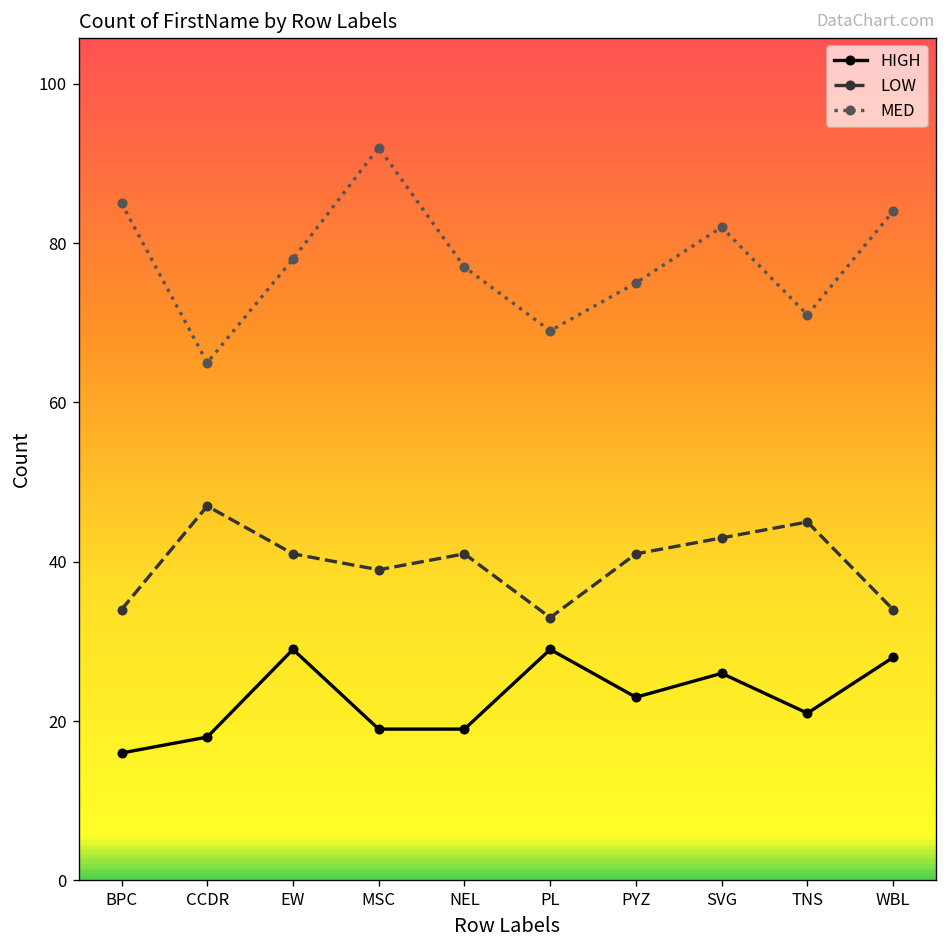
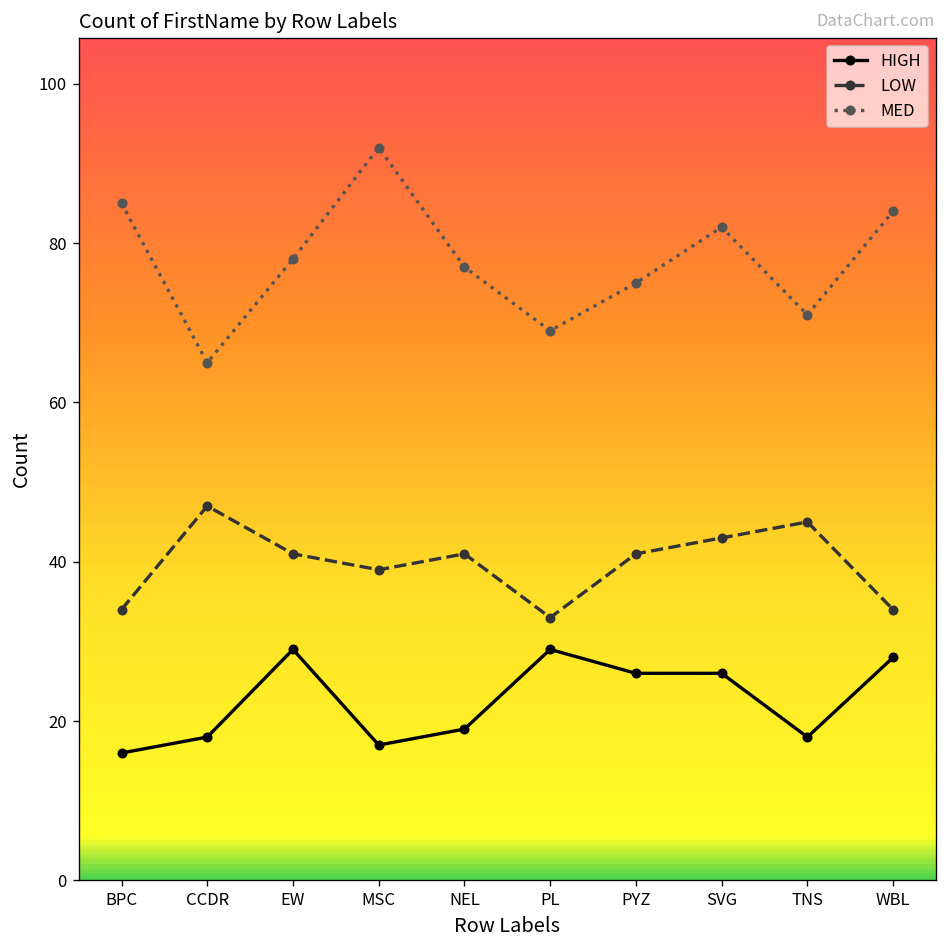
  {
    "HIGH": {
      "BPC": 16,
      "CCDR": 18,
      "EW": 29,
-     "MSC": 19,
+     "MSC": 17,
      "NEL": 19,
      "PL": 29,
-     "PYZ": 23,
+     "PYZ": 26,
      "SVG": 26,
-     "TNS": 21,
+     "TNS": 18,
      "WBL": 28
    }
  }
